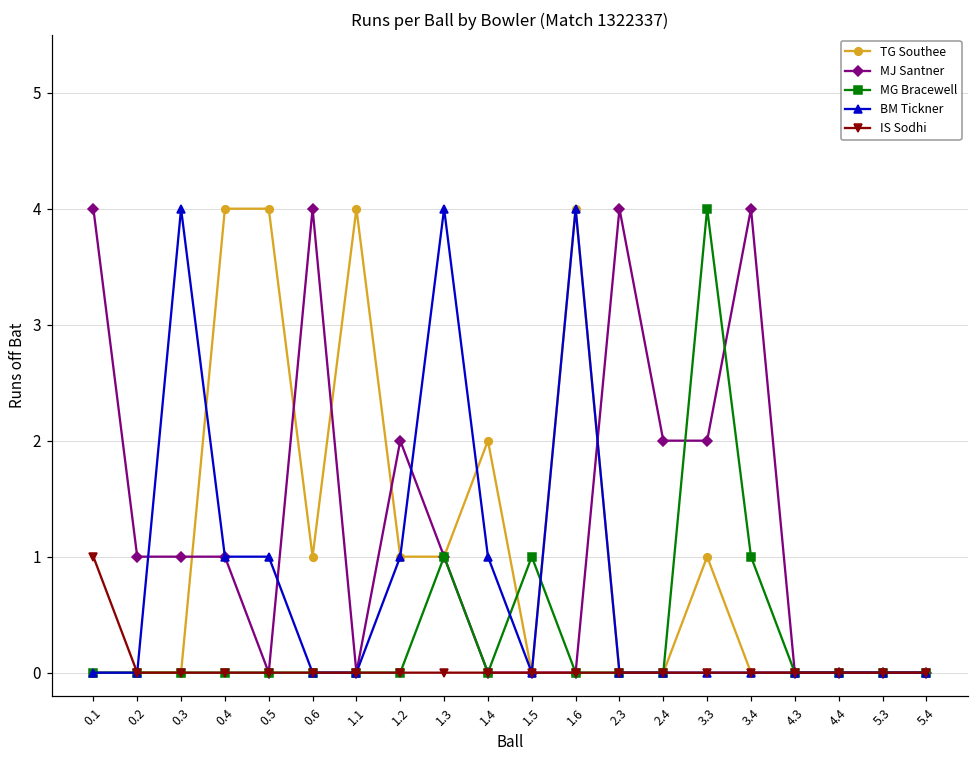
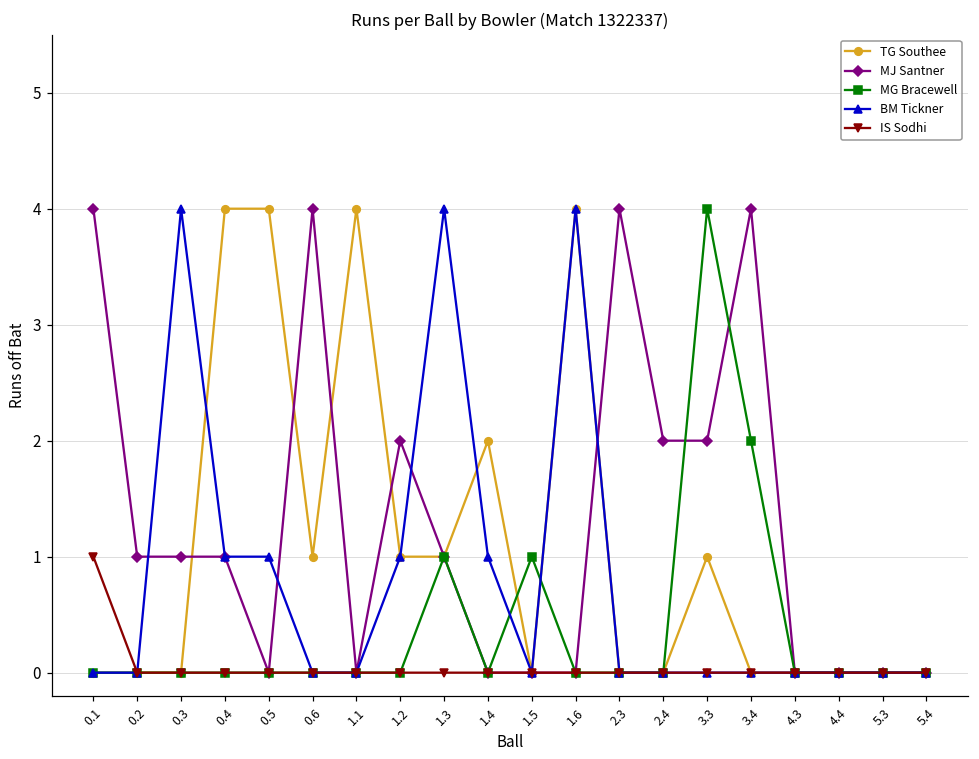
  {
    "TG Southee": {
      "0.4": 4,
      "0.5": 4,
      "0.6": 1,
      "1.1": 4,
      "1.4": 2,
      "3.3": 1
    },
    "MJ Santner": {
      "0.1": 4,
      "0.2": 1,
      "0.3": 1,
      "0.6": 4,
      "1.2": 2,
      "2.3": 4,
      "2.4": 2,
      "3.3": 2,
      "3.4": 4
    },
    "MG Bracewell": {
      "1.5": 1,
      "3.3": 4,
-     "3.4": 1
+     "3.4": 2
    },
    "BM Tickner": {
      "0.3": 4,
      "0.5": 1,
      "1.3": 4,
      "1.4": 1
    },
    "IS Sodhi": {
      "0.1": 1,
      "1.3": 0
    }
  }
